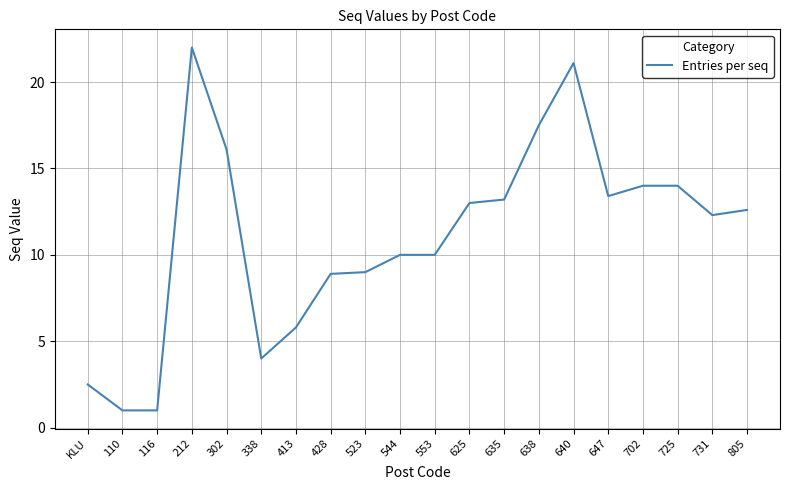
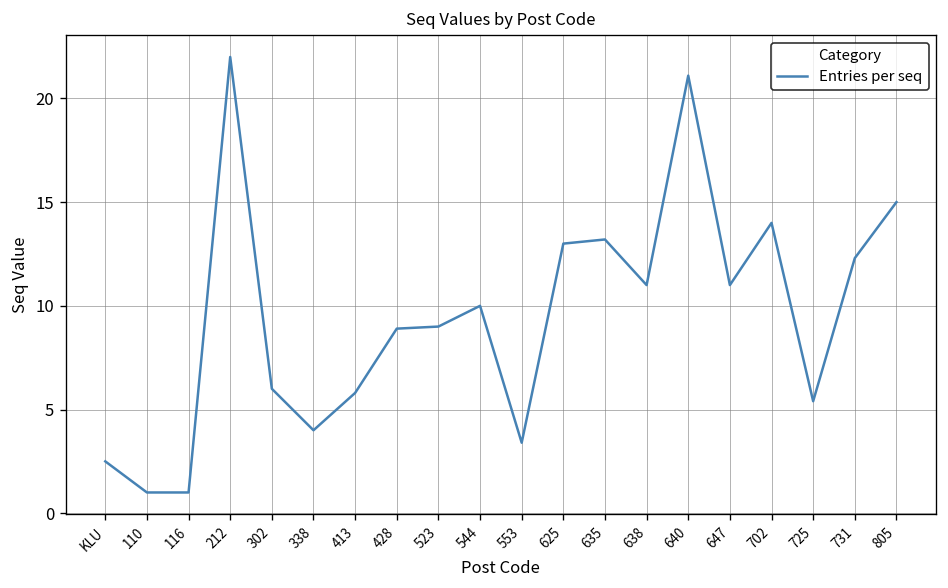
  {
    "KLU": 2.5,
    "110": 1.0,
    "116": 1.0,
    "212": 22.0,
-   "302": 16.1,
+   "302": 6.0,
    "338": 4.0,
    "413": 5.8,
    "428": 8.9,
    "523": 9.0,
    "544": 10.0,
-   "553": 10.0,
+   "553": 3.4,
    "625": 13.0,
    "635": 13.2,
-   "638": 17.5,
+   "638": 11.0,
    "640": 21.1,
-   "647": 13.4,
+   "647": 11.0,
    "702": 14.0,
-   "725": 14.0,
+   "725": 5.4,
    "731": 12.3,
-   "805": 12.6
+   "805": 15.0
  }
